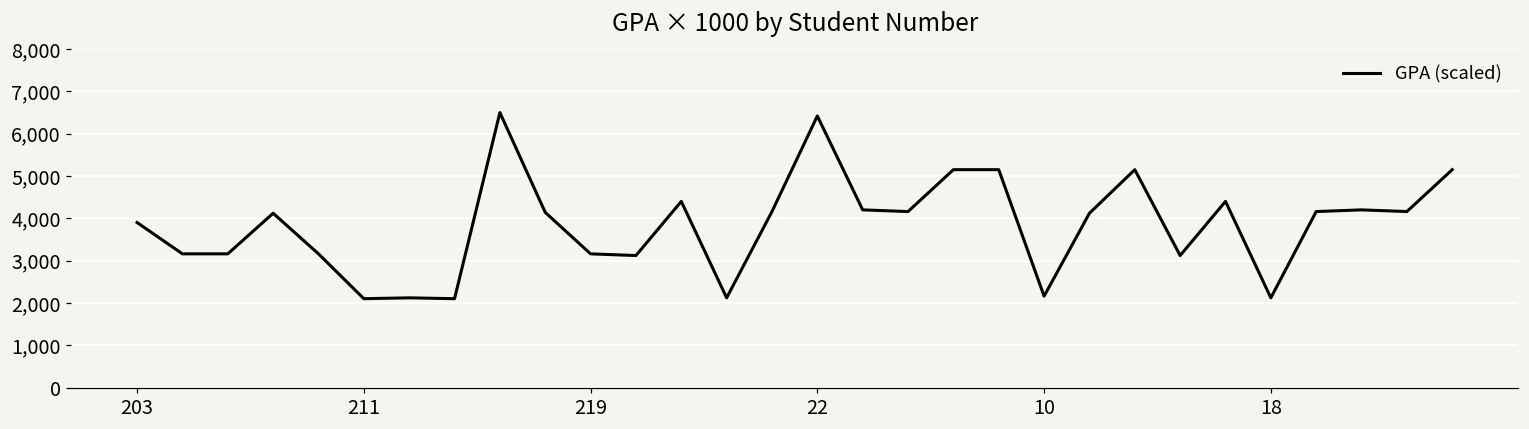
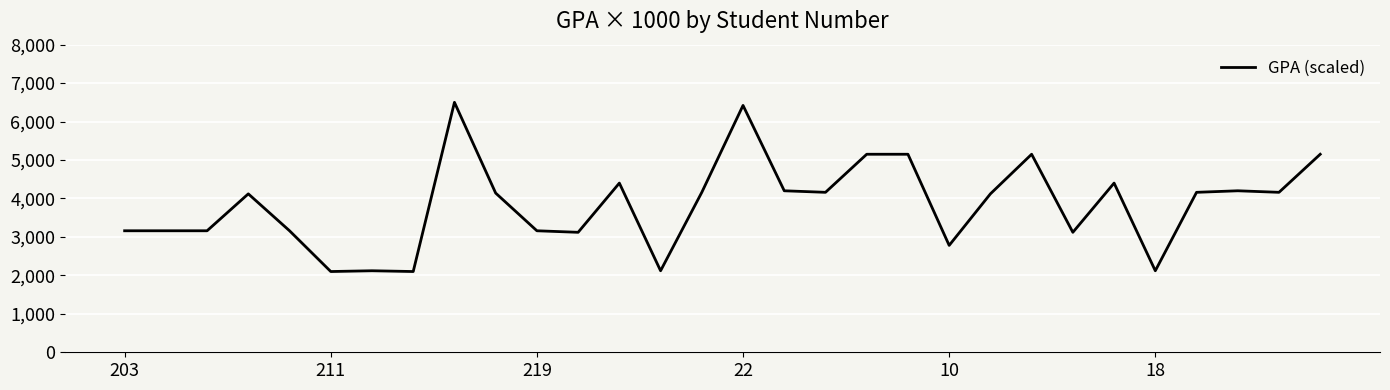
  {
-   "203": "3,900",
+   "203": "3,200",
    "211": "2,100",
    "219": "3,200",
    "22": "6,400",
-   "10": "2,200"
+   "10": "2,800"
  }
